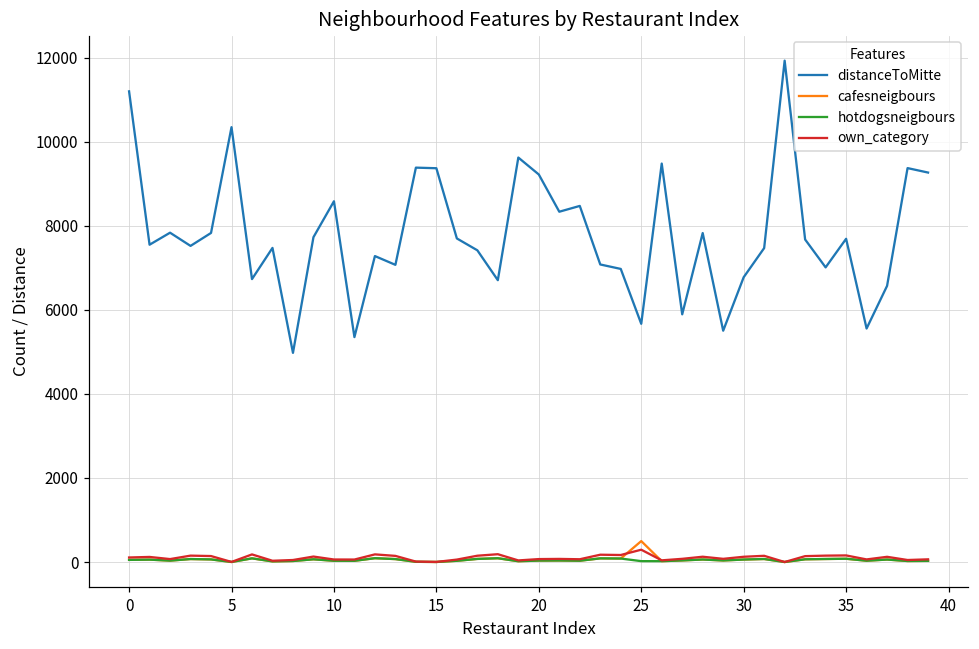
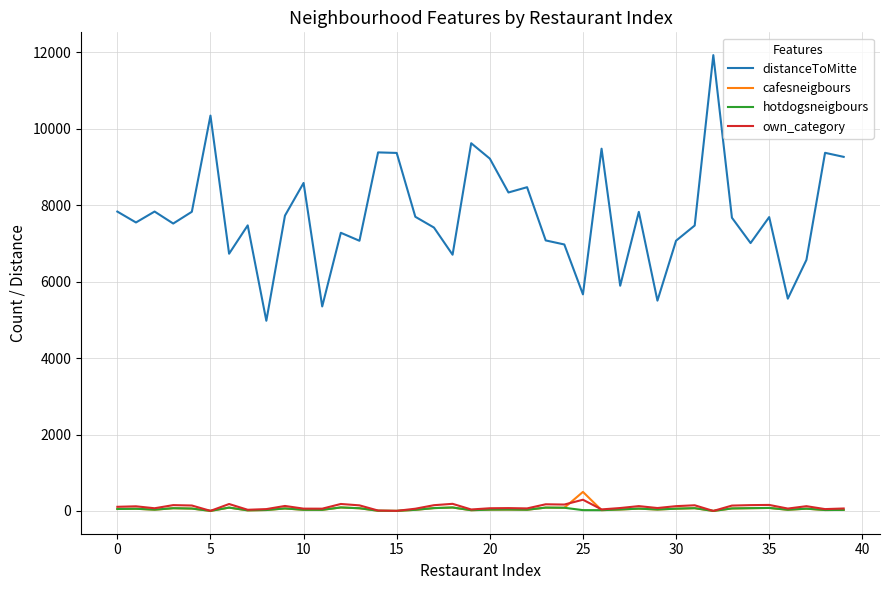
  {
    "distanceToMitte": {
-     "0": 11200,
+     "0": 7800,
      "5": 10300,
      "10": 8600,
      "15": 9400,
      "20": 9200,
      "25": 5700,
-     "30": 6800,
+     "30": 7100,
      "35": 7700
    },
    "cafesneigbours": {
      "25": 500
    },
    "hotdogsneigbours": {
      "25": 0
    },
    "own_category": {
      "25": 300,
      "35": 200
    }
  }
